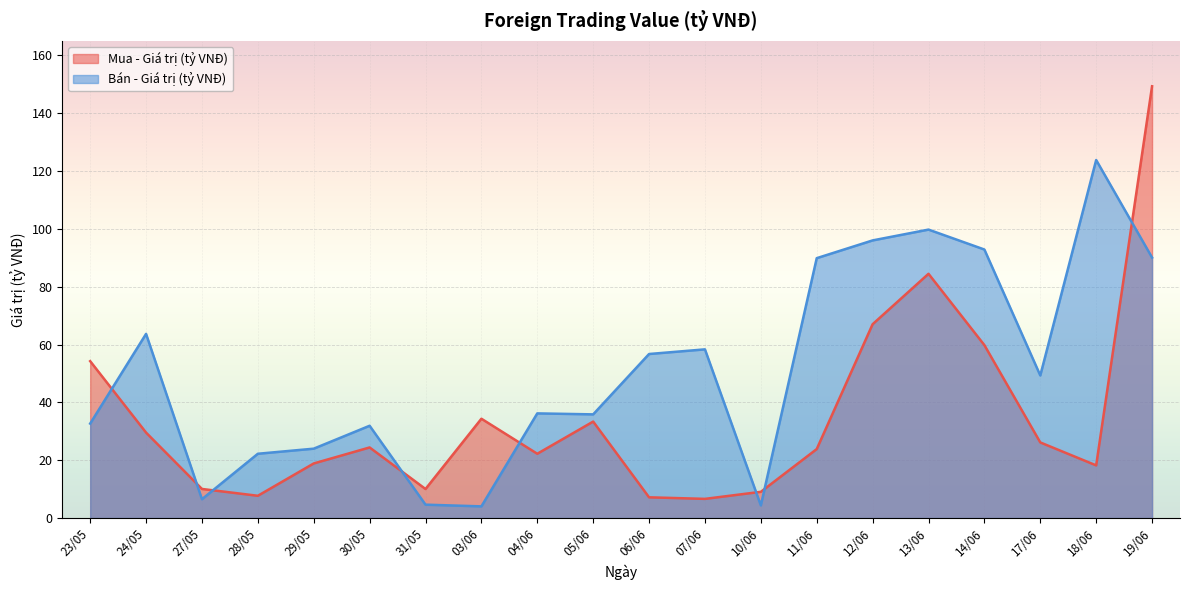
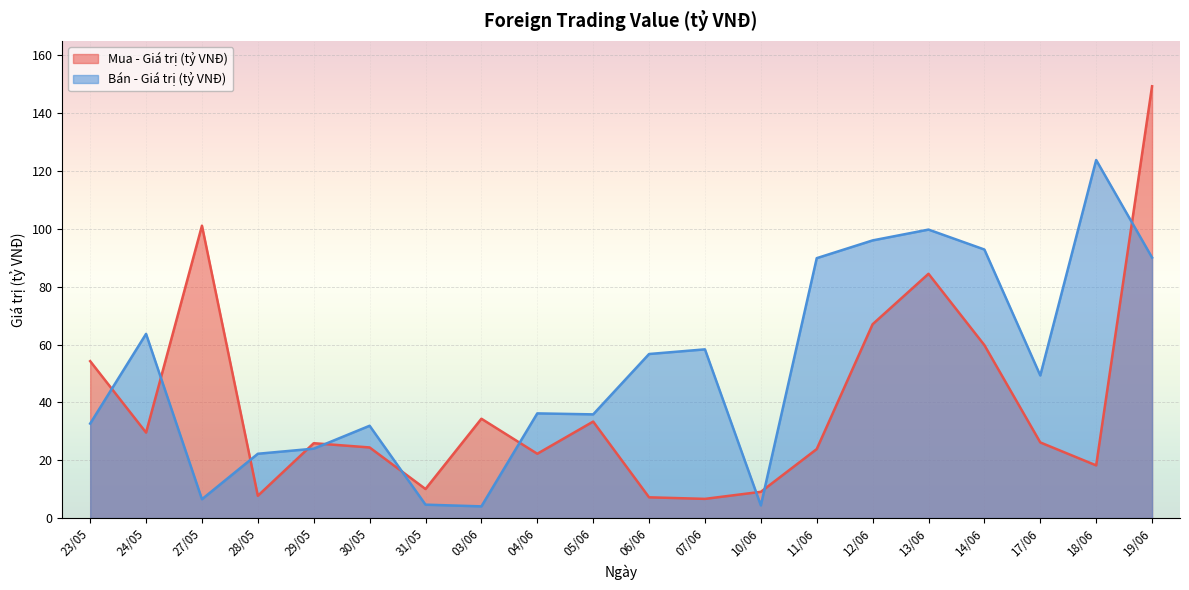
  {
    "Mua - Giá trị (tỷ VNĐ)": {
      "23/05": 54,
      "24/05": 30,
-     "27/05": 10,
+     "27/05": 101,
      "28/05": 8,
-     "29/05": 19,
+     "29/05": 26,
      "30/05": 24,
      "31/05": 10,
      "03/06": 34,
      "04/06": 22,
      "05/06": 33,
      "06/06": 7,
      "07/06": 7,
      "10/06": 9,
      "11/06": 24,
      "12/06": 67,
      "13/06": 84,
      "14/06": 60,
      "17/06": 26,
      "18/06": 18,
      "19/06": 149
    },
    "Bán - Giá trị (tỷ VNĐ)": {
      "23/05": 33,
      "24/05": 64,
      "27/05": 7,
      "28/05": 22,
      "29/05": 24,
      "30/05": 32,
      "31/05": 5,
      "03/06": 4,
      "04/06": 36,
      "05/06": 36,
      "06/06": 57,
      "07/06": 58,
      "10/06": 4,
      "11/06": 90,
      "12/06": 96,
      "13/06": 100,
      "14/06": 93,
      "17/06": 49,
      "18/06": 124,
      "19/06": 90
    }
  }
